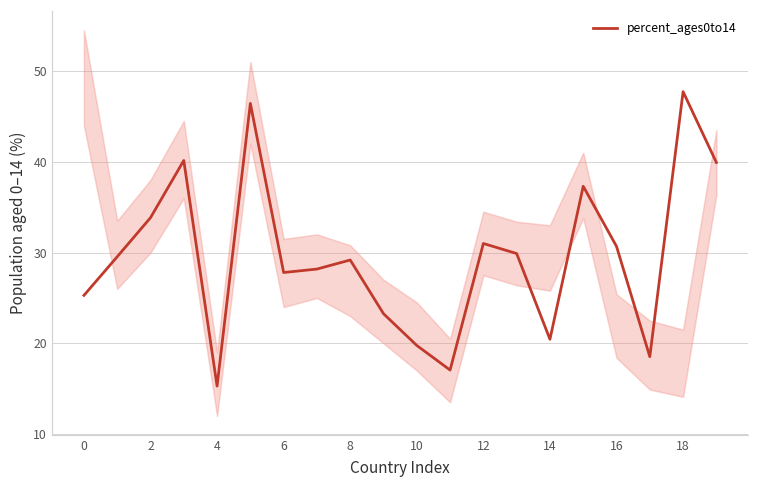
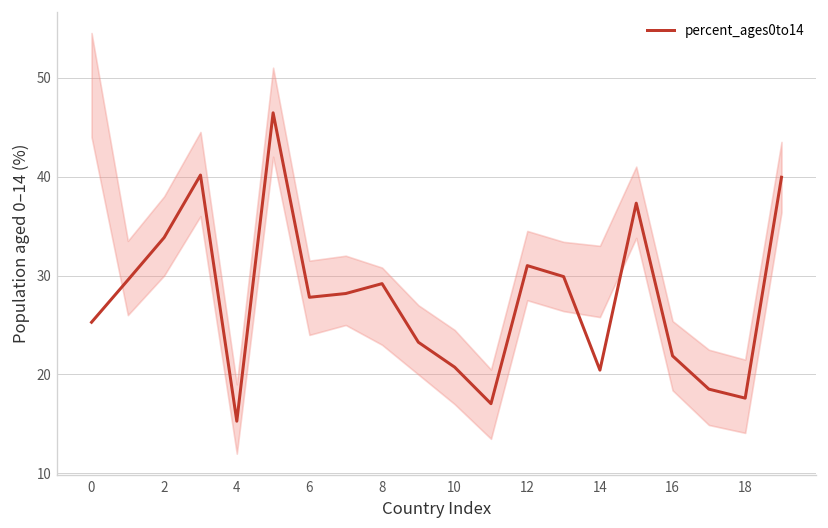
  {
    "percent_ages0to14": {
      "0": 25,
      "2": 34,
      "4": 15,
      "6": 28,
      "8": 29,
-     "10": 20,
+     "10": 21,
      "12": 31,
      "14": 20,
-     "16": 31,
-     "18": 48
+     "16": 22,
+     "18": 18
    }
  }
